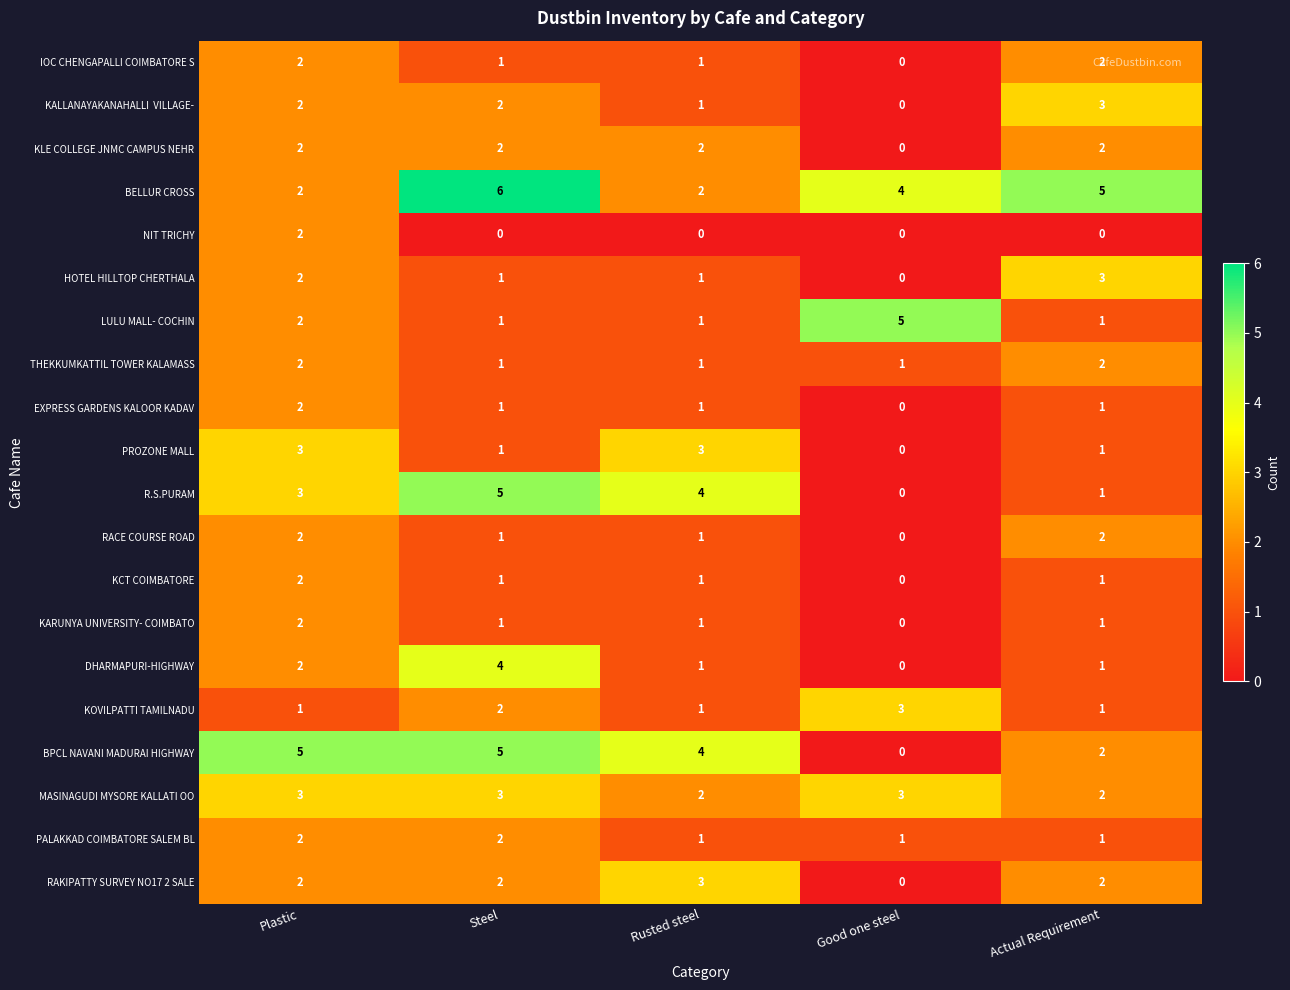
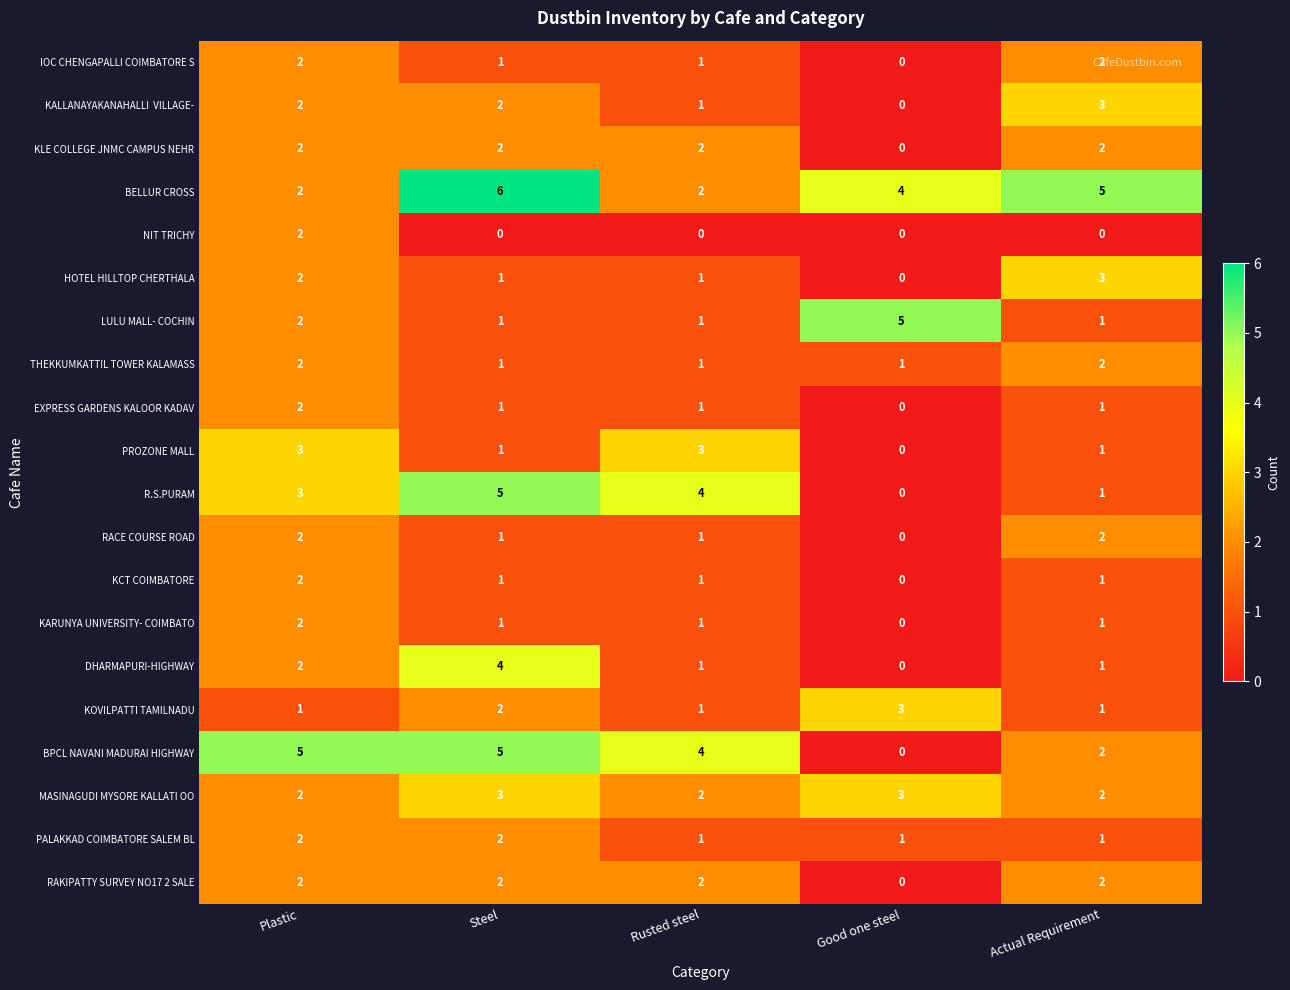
  {
    "IOC CHENGAPALLI COIMBATORE S": {
      "Plastic": 2,
      "Steel": 1,
      "Rusted steel": 1,
      "Good one steel": 0
    },
    "KALLANAYAKANAHALLI VILLAGE-": {
      "Plastic": 2,
      "Steel": 2,
      "Rusted steel": 1,
      "Good one steel": 0,
      "Actual Requirement": 3
    },
    "KLE COLLEGE JNMC CAMPUS NEHR": {
      "Plastic": 2,
      "Steel": 2,
      "Rusted steel": 2,
      "Good one steel": 0,
      "Actual Requirement": 2
    },
    "BELLUR CROSS": {
      "Plastic": 2,
      "Steel": 6,
      "Rusted steel": 2,
      "Good one steel": 4,
      "Actual Requirement": 5
    },
    "NIT TRICHY": {
      "Plastic": 2,
      "Steel": 0,
      "Rusted steel": 0,
      "Good one steel": 0,
      "Actual Requirement": 0
    },
    "HOTEL HILLTOP CHERTHALA": {
      "Plastic": 2,
      "Steel": 1,
      "Rusted steel": 1,
      "Good one steel": 0,
      "Actual Requirement": 3
    },
    "LULU MALL- COCHIN": {
      "Plastic": 2,
      "Steel": 1,
      "Rusted steel": 1,
      "Good one steel": 5,
      "Actual Requirement": 1
    },
    "THEKKUMKATTIL TOWER KALAMASS": {
      "Plastic": 2,
      "Steel": 1,
      "Rusted steel": 1,
      "Good one steel": 1,
      "Actual Requirement": 2
    },
    "EXPRESS GARDENS KALOOR KADAV": {
      "Plastic": 2,
      "Steel": 1,
      "Rusted steel": 1,
      "Good one steel": 0,
      "Actual Requirement": 1
    },
    "PROZONE MALL": {
      "Plastic": 3,
      "Steel": 1,
      "Rusted steel": 3,
      "Good one steel": 0,
      "Actual Requirement": 1
    },
    "R.S.PURAM": {
      "Plastic": 3,
      "Steel": 5,
      "Rusted steel": 4,
      "Good one steel": 0,
      "Actual Requirement": 1
    },
    "RACE COURSE ROAD": {
      "Plastic": 2,
      "Steel": 1,
      "Rusted steel": 1,
      "Good one steel": 0,
      "Actual Requirement": 2
    },
    "KCT COIMBATORE": {
      "Plastic": 2,
      "Steel": 1,
      "Rusted steel": 1,
      "Good one steel": 0,
      "Actual Requirement": 1
    },
    "KARUNYA UNIVERSITY- COIMBATO": {
      "Plastic": 2,
      "Steel": 1,
      "Rusted steel": 1,
      "Good one steel": 0,
      "Actual Requirement": 1
    },
    "DHARMAPURI-HIGHWAY": {
      "Plastic": 2,
      "Steel": 4,
      "Rusted steel": 1,
      "Good one steel": 0,
      "Actual Requirement": 1
    },
    "KOVILPATTI TAMILNADU": {
      "Plastic": 1,
      "Steel": 2,
      "Rusted steel": 1,
      "Good one steel": 3,
      "Actual Requirement": 1
    },
    "BPCL NAVANI MADURAI HIGHWAY": {
      "Plastic": 5,
      "Steel": 5,
      "Rusted steel": 4,
      "Good one steel": 0,
      "Actual Requirement": 2
    },
    "MASINAGUDI MYSORE KALLATI OO": {
-     "Plastic": 3,
+     "Plastic": 2,
      "Steel": 3,
      "Rusted steel": 2,
      "Good one steel": 3,
      "Actual Requirement": 2
    },
    "PALAKKAD COIMBATORE SALEM BL": {
      "Plastic": 2,
      "Steel": 2,
      "Rusted steel": 1,
      "Good one steel": 1,
      "Actual Requirement": 1
    },
    "RAKIPATTY SURVEY NO17 2 SALE": {
      "Plastic": 2,
      "Steel": 2,
-     "Rusted steel": 3,
+     "Rusted steel": 2,
      "Good one steel": 0,
      "Actual Requirement": 2
    }
  }
